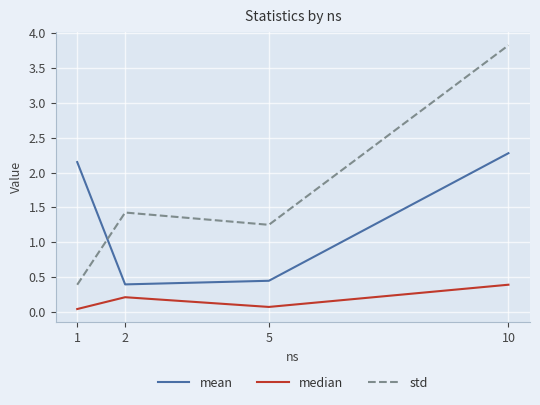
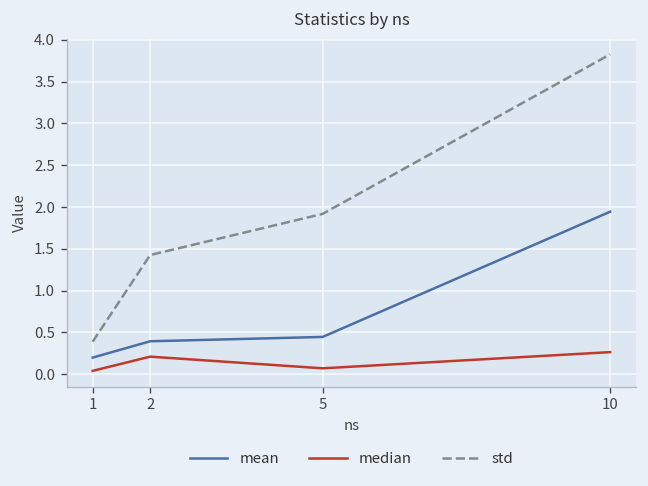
  {
    "mean": {
-     "1": 2.1,
+     "1": 0.2,
      "2": 0.4,
      "5": 0.4,
-     "10": 2.3
+     "10": 1.9
    },
    "median": {
      "1": 0.0,
      "2": 0.2,
      "5": 0.1,
-     "10": 0.4
+     "10": 0.3
    },
    "std": {
      "1": 0.4,
      "2": 1.4,
-     "5": 1.2,
+     "5": 1.9,
      "10": 3.8
    }
  }
